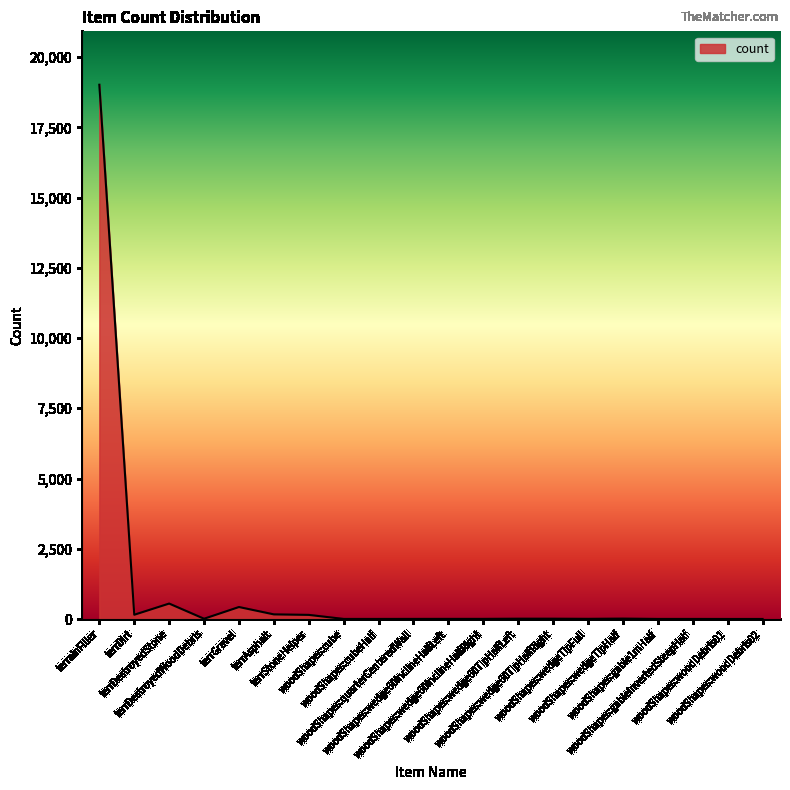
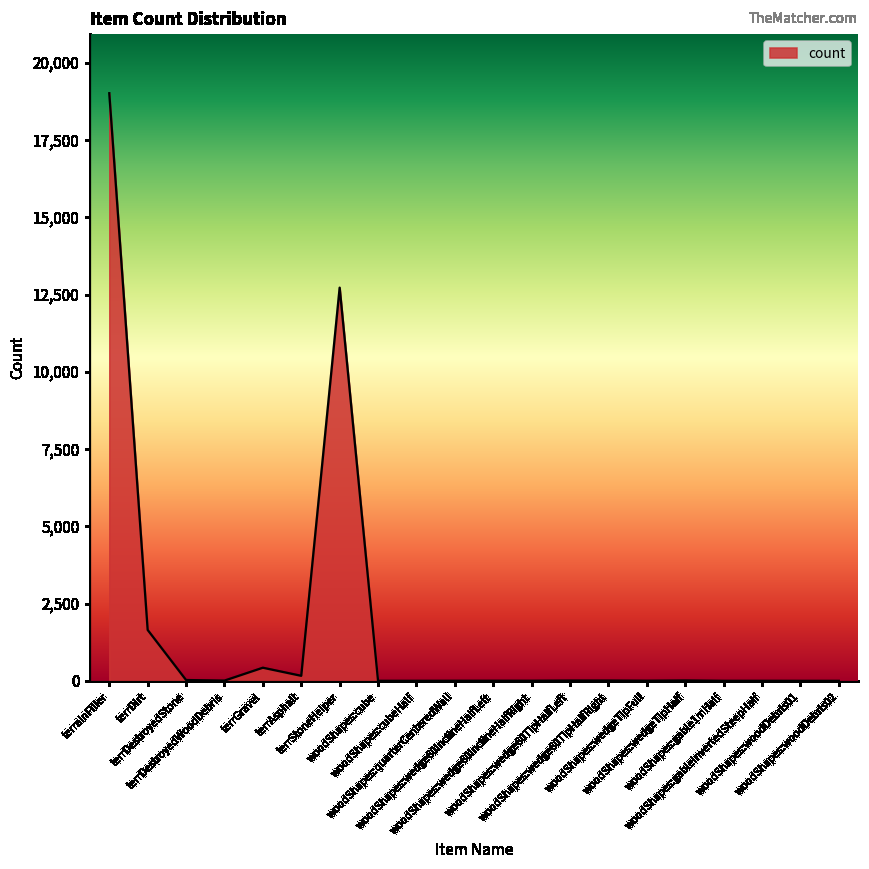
  {
    "terrainFiller": "19,000",
-   "terrDirt": "200",
-   "terrDestroyedStone": "500",
+   "terrDirt": "1,600",
+   "terrDestroyedStone": "0",
    "terrDestroyedWoodDebris": "0",
    "terrGravel": "400",
    "terrAsphalt": "200",
-   "terrStoneHelper": "100",
+   "terrStoneHelper": "12,700",
    "woodShapes:cube": "0",
    "woodShapes:cubeHalf": "0",
    "woodShapes:quarterCenteredWall": "0",
    "woodShapes:wedge60InclineHalfLeft": "0",
    "woodShapes:wedge60InclineHalfRight": "0",
    "woodShapes:wedge60TipHalfLeft": "0",
    "woodShapes:wedge60TipHalfRight": "0",
    "woodShapes:wedgeTipFull": "0",
    "woodShapes:wedgeTipHalf": "0",
    "woodShapes:gable1mHalf": "0",
    "woodShapes:gableInvertedSteepHalf": "0",
    "woodShapes:woodDebris01": "0",
    "woodShapes:woodDebris02": "0"
  }
